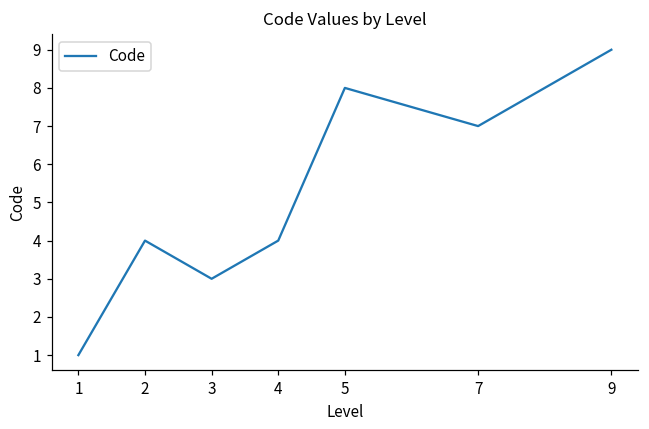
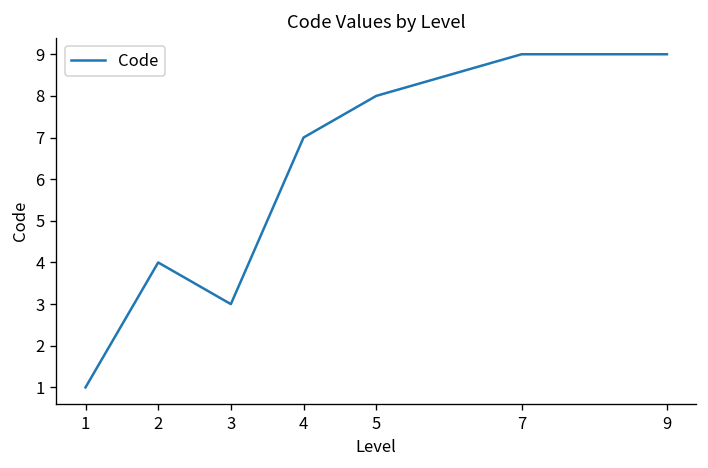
  {
    "1": 1,
    "2": 4,
    "3": 3,
-   "4": 4,
+   "4": 7,
    "5": 8,
-   "7": 7,
+   "7": 9,
    "9": 9
  }
